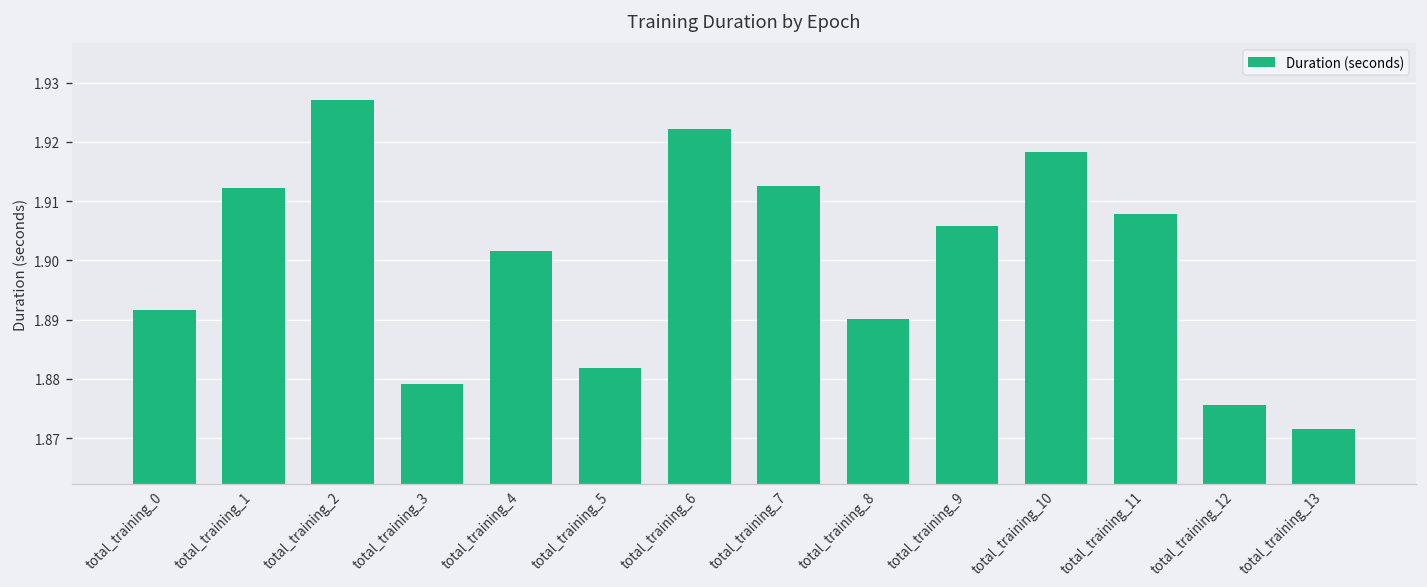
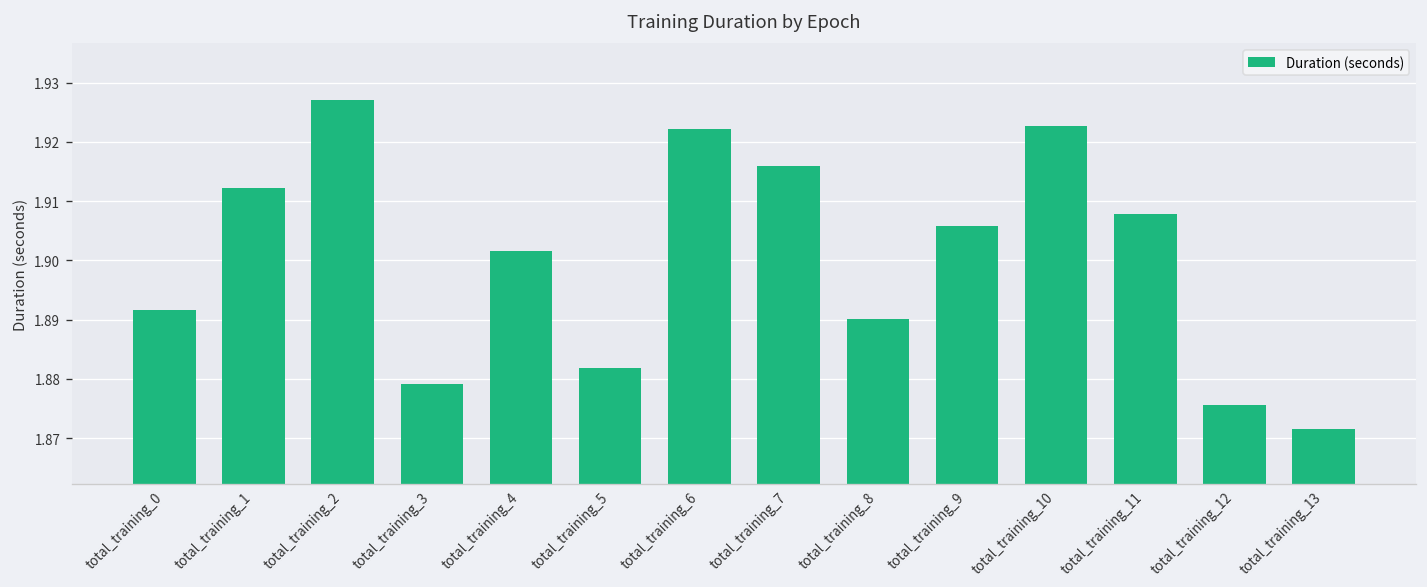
  {
    "total_training_0": 1.892,
    "total_training_1": 1.912,
    "total_training_2": 1.927,
    "total_training_3": 1.879,
    "total_training_4": 1.902,
    "total_training_5": 1.882,
    "total_training_6": 1.922,
-   "total_training_7": 1.913,
+   "total_training_7": 1.916,
    "total_training_8": 1.890,
    "total_training_9": 1.906,
-   "total_training_10": 1.918,
+   "total_training_10": 1.923,
    "total_training_11": 1.908,
    "total_training_12": 1.876,
    "total_training_13": 1.872
  }
